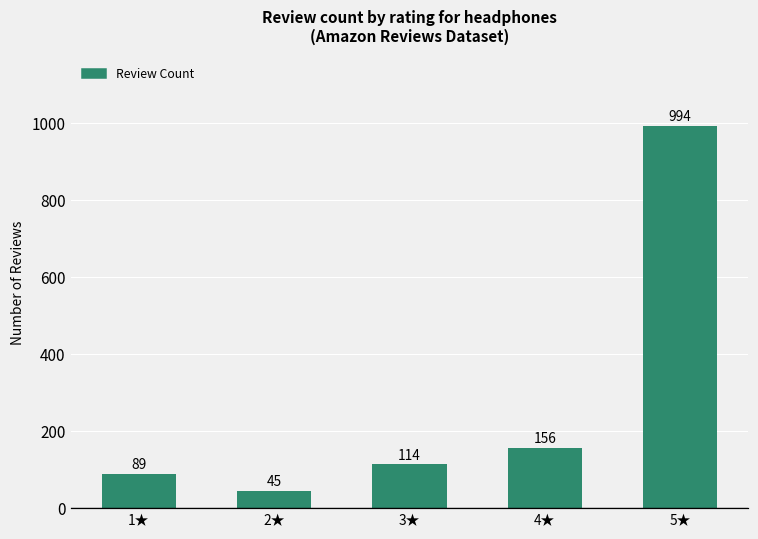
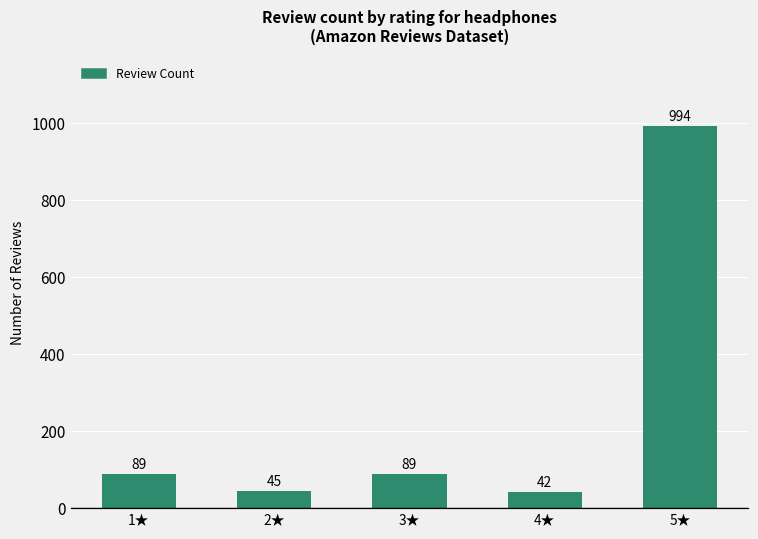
  {
    "1★": 89,
    "2★": 45,
-   "3★": 114,
-   "4★": 156,
+   "3★": 89,
+   "4★": 42,
    "5★": 994
  }
